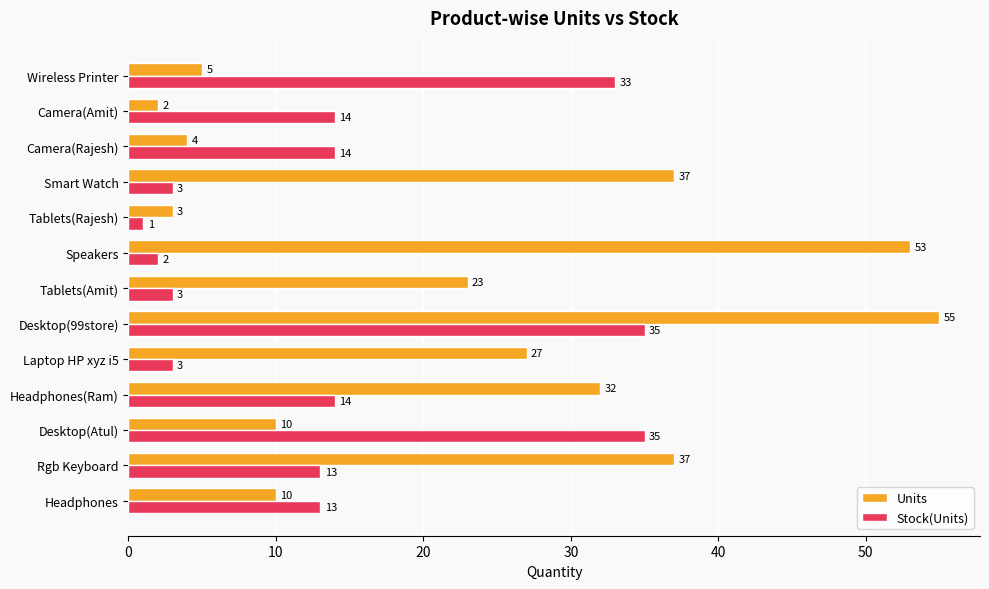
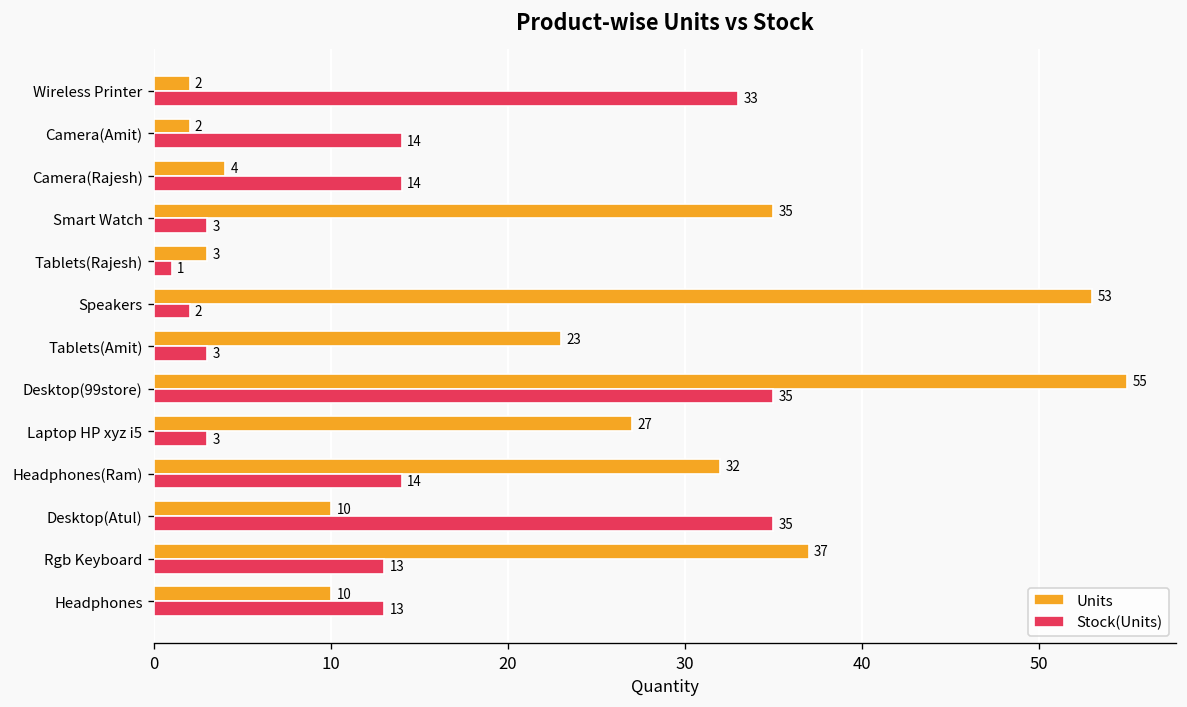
  {
    "Units": {
-     "Wireless Printer": 5,
+     "Wireless Printer": 2,
      "Camera(Amit)": 2,
      "Camera(Rajesh)": 4,
-     "Smart Watch": 37,
+     "Smart Watch": 35,
      "Tablets(Rajesh)": 3,
      "Speakers": 53,
      "Tablets(Amit)": 23,
      "Desktop(99store)": 55,
      "Laptop HP xyz i5": 27,
      "Headphones(Ram)": 32,
      "Desktop(Atul)": 10,
      "Rgb Keyboard": 37,
      "Headphones": 10
    },
    "Stock(Units)": {
      "Wireless Printer": 33,
      "Camera(Amit)": 14,
      "Camera(Rajesh)": 14,
      "Smart Watch": 3,
      "Tablets(Rajesh)": 1,
      "Speakers": 2,
      "Tablets(Amit)": 3,
      "Desktop(99store)": 35,
      "Laptop HP xyz i5": 3,
      "Headphones(Ram)": 14,
      "Desktop(Atul)": 35,
      "Rgb Keyboard": 13,
      "Headphones": 13
    }
  }
